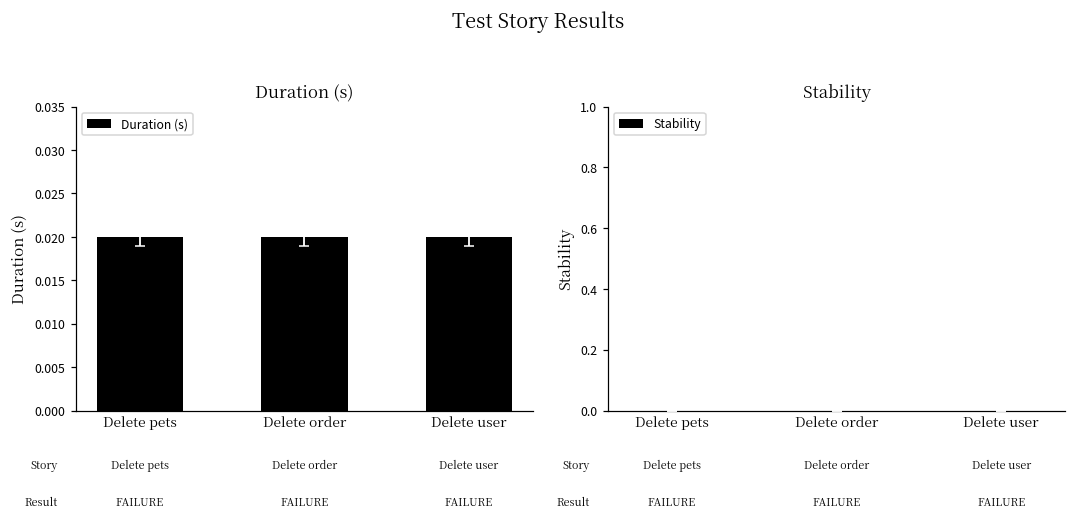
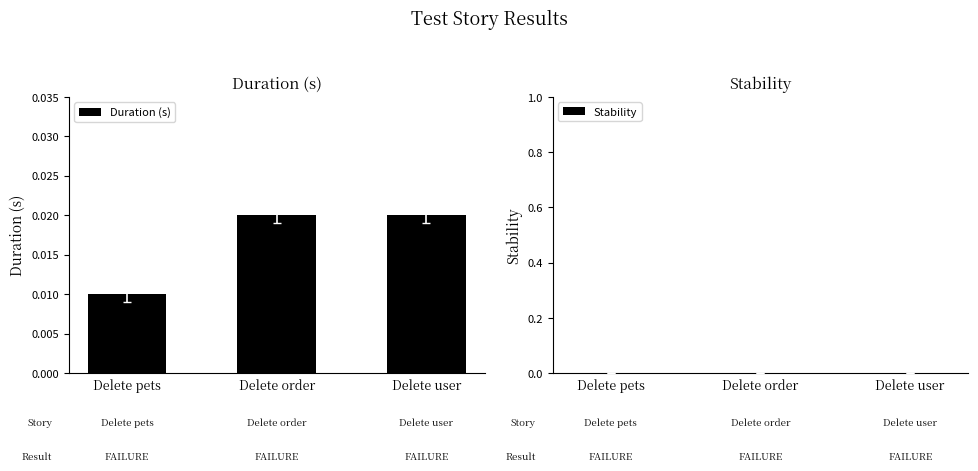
  {
    "Duration (s)": {
      "Duration (s)": {
-       "Delete pets": 0.02,
+       "Delete pets": 0.01,
        "Delete order": 0.02,
        "Delete user": 0.02
      }
    },
    "Stability": {
      "Delete pets": 0.00,
      "Delete order": 0.00,
      "Delete user": 0.00
    }
  }
